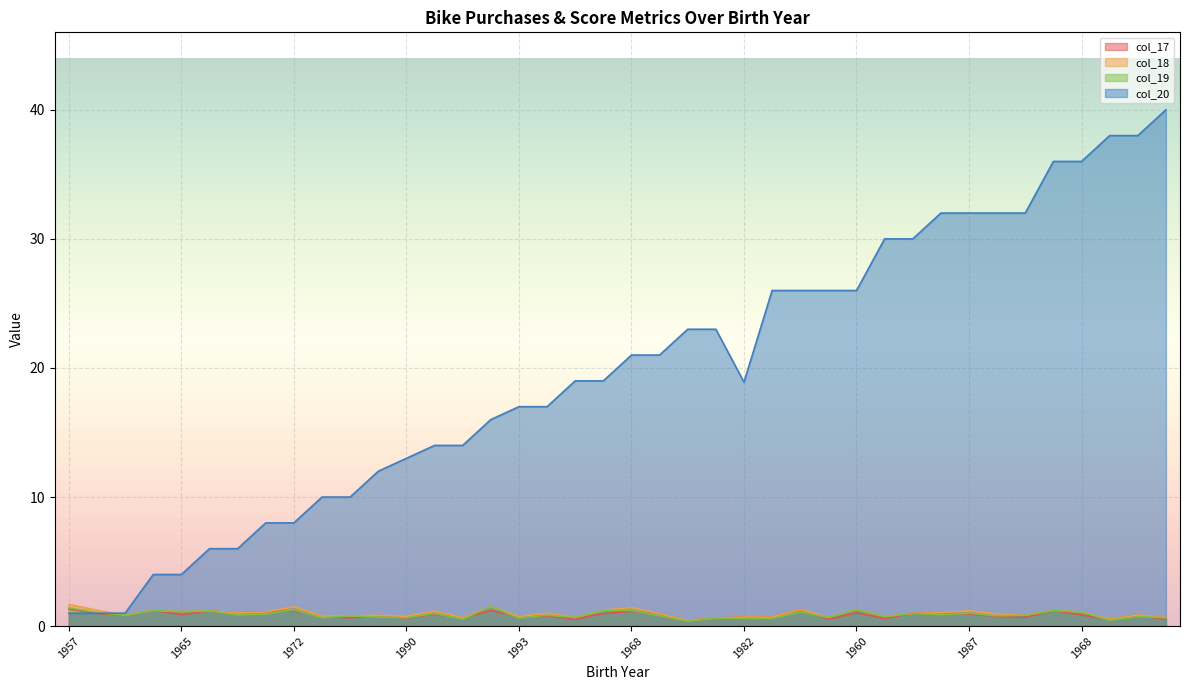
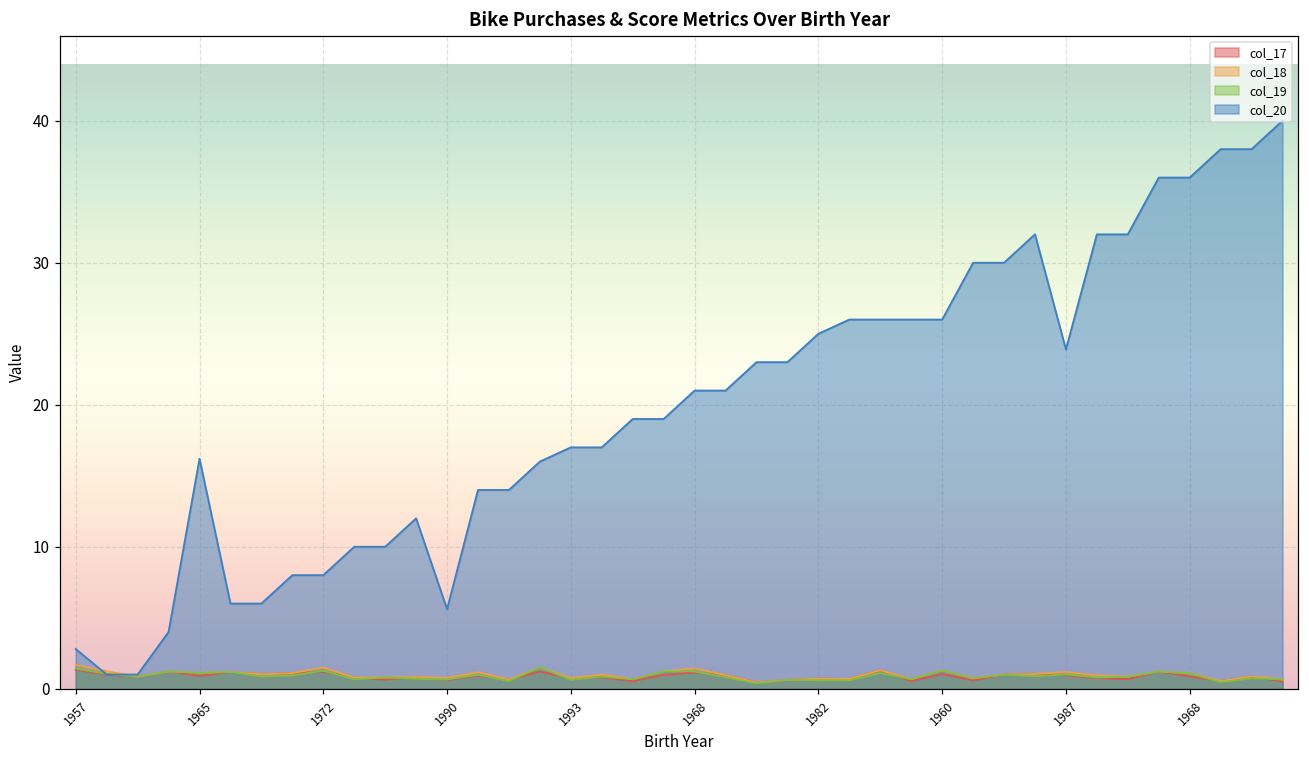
  {
    "col_17": {
      "1965": 0.9
    },
    "col_18": {
      "1957": 1.7
    },
    "col_20": {
-     "1957": 1.0,
-     "1965": 4.0,
-     "1990": 13.0,
-     "1982": 18.9,
-     "1987": 32.0
+     "1957": 2.8,
+     "1965": 16.2,
+     "1990": 5.6,
+     "1982": 25.0,
+     "1987": 23.9
    }
  }
